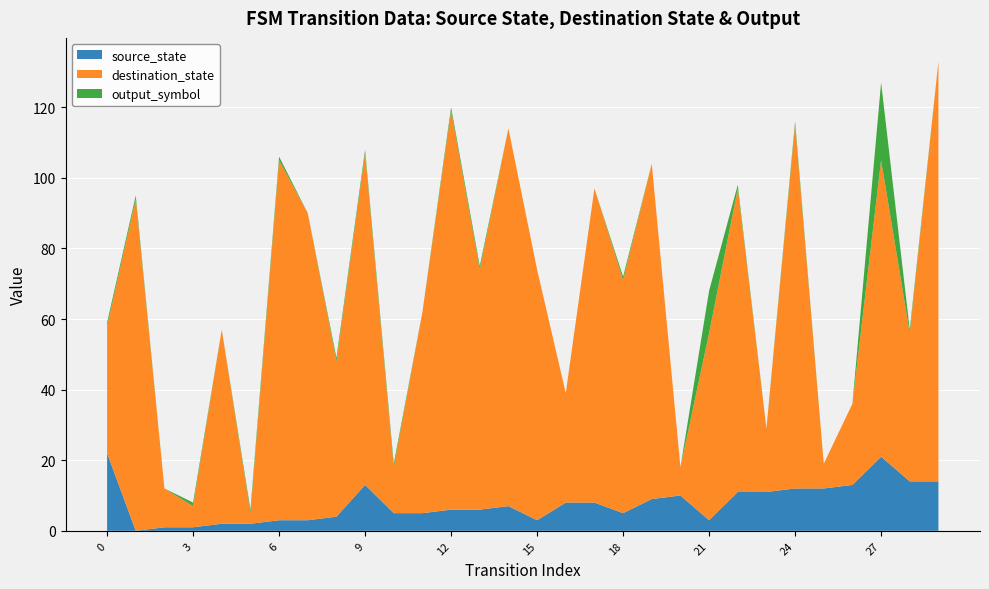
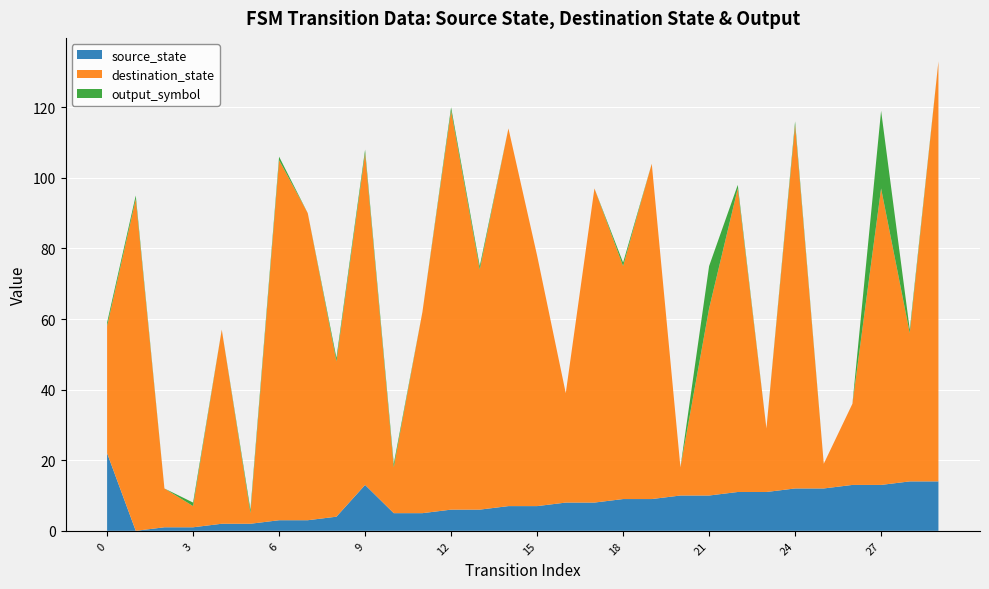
  {
    "source_state": {
      "0": 22,
      "3": 1,
      "6": 3,
      "9": 13,
      "12": 6,
-     "15": 3,
-     "18": 5,
-     "21": 3,
+     "15": 7,
+     "18": 9,
+     "21": 10,
      "24": 12,
-     "27": 21
+     "27": 13
    },
    "destination_state": {
      "0": 36,
      "3": 6,
      "6": 102,
      "9": 94,
      "12": 113,
      "18": 66,
      "21": 53,
      "24": 103,
      "27": 84
    },
    "output_symbol": {
      "0": 1,
      "3": 1,
      "6": 1,
      "9": 1,
      "12": 1,
      "18": 1,
      "21": 12,
      "24": 1,
      "27": 22
    }
  }
